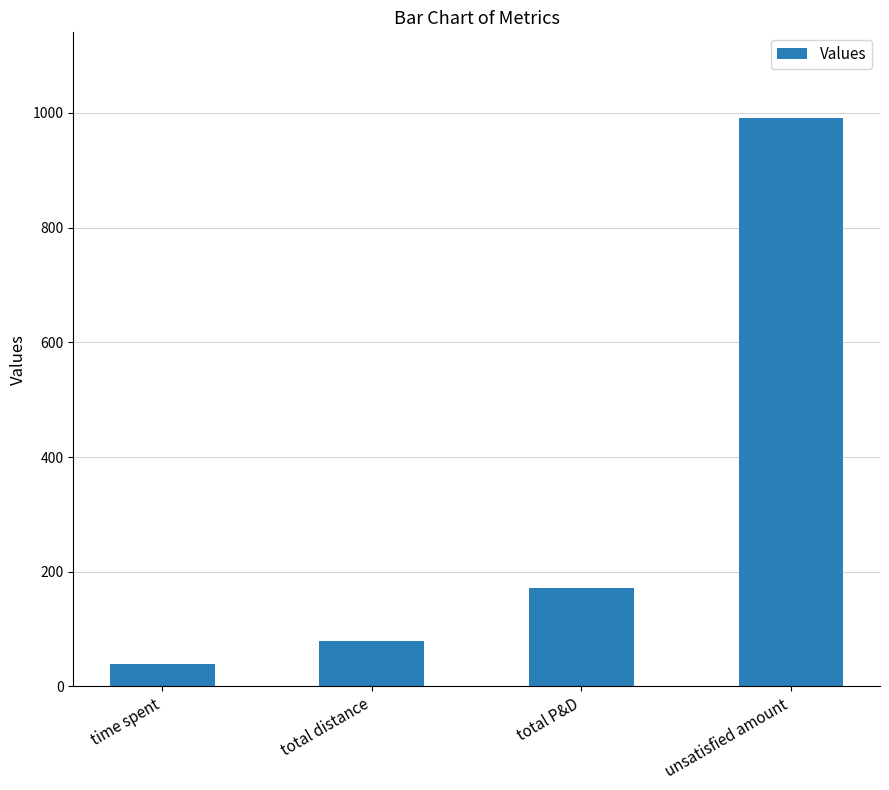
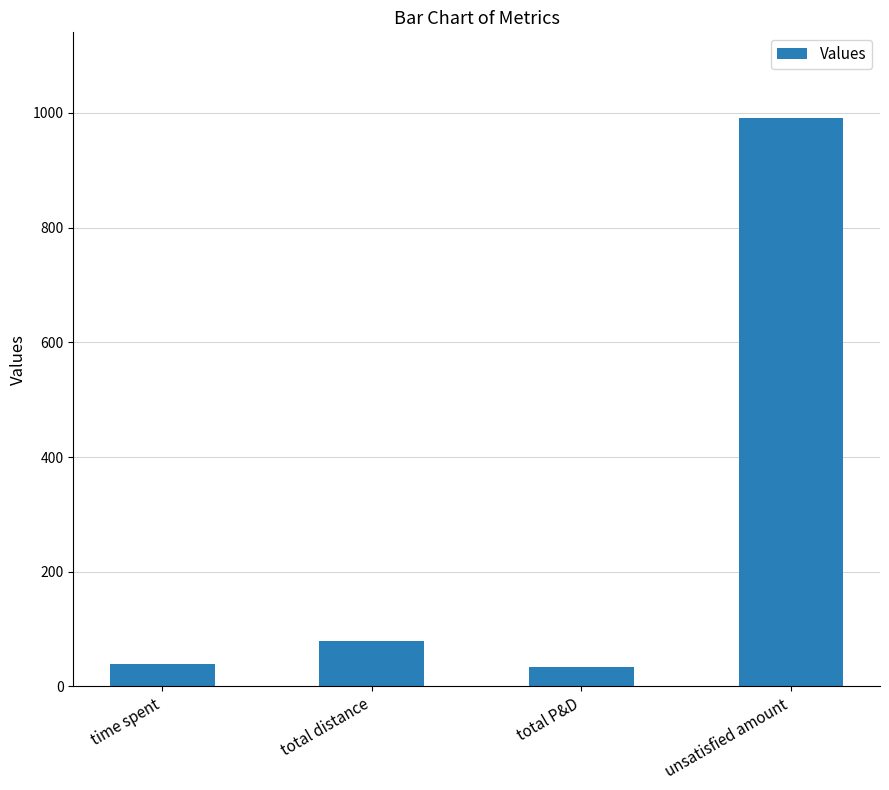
  {
    "time spent": 40,
    "total distance": 80,
-   "total P&D": 170,
+   "total P&D": 30,
    "unsatisfied amount": 990
  }
